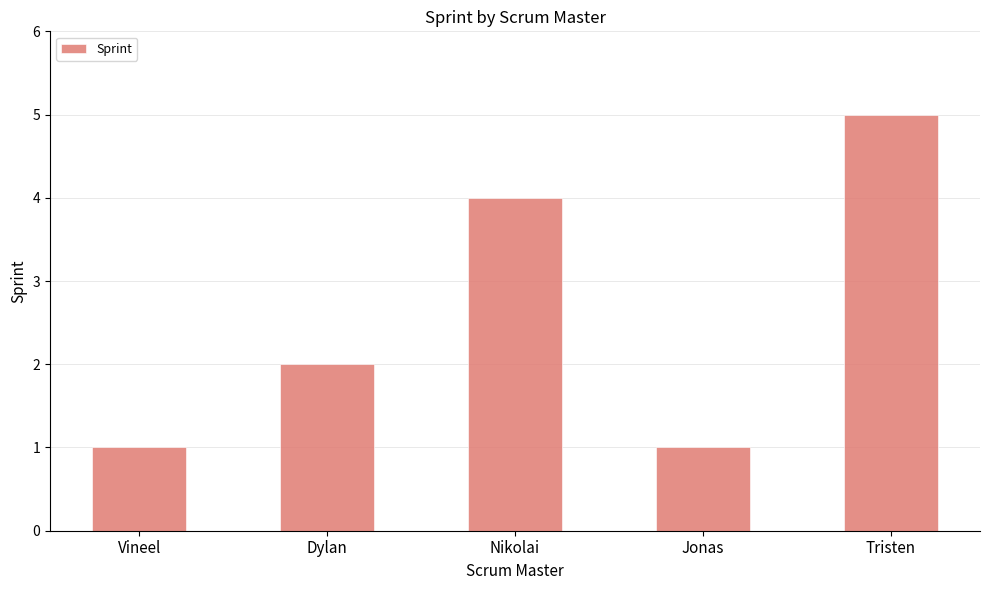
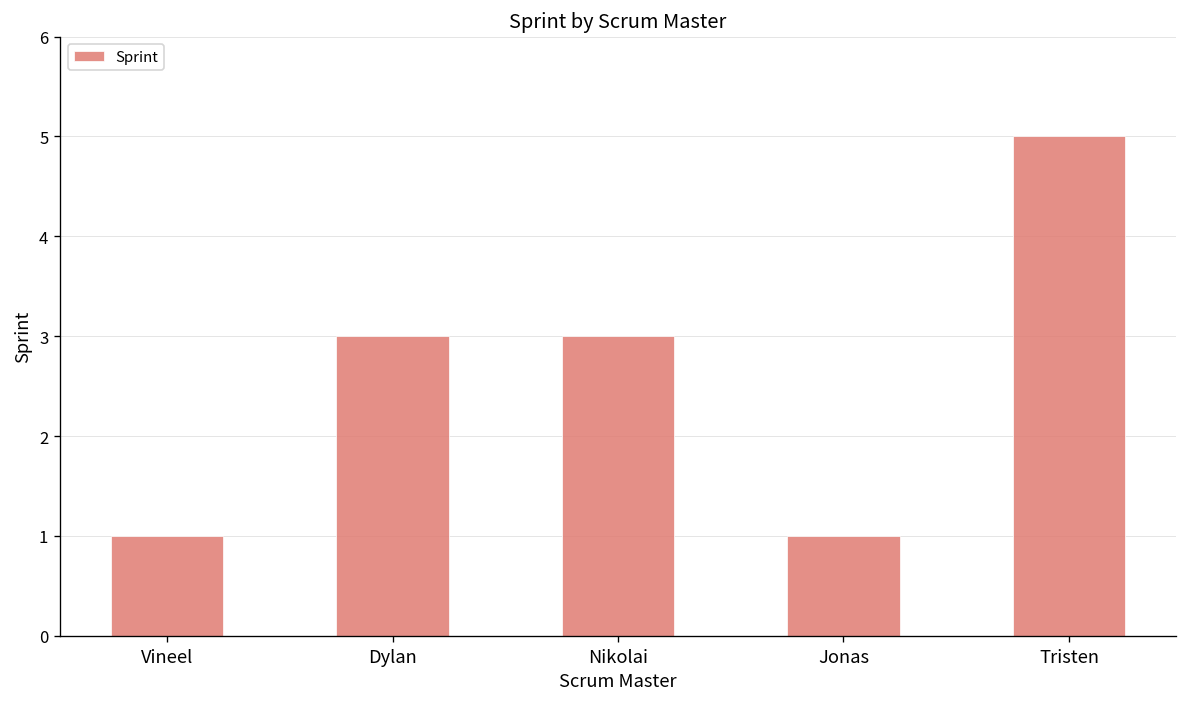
  {
    "Vineel": 1,
-   "Dylan": 2,
-   "Nikolai": 4,
+   "Dylan": 3,
+   "Nikolai": 3,
    "Jonas": 1,
    "Tristen": 5
  }
